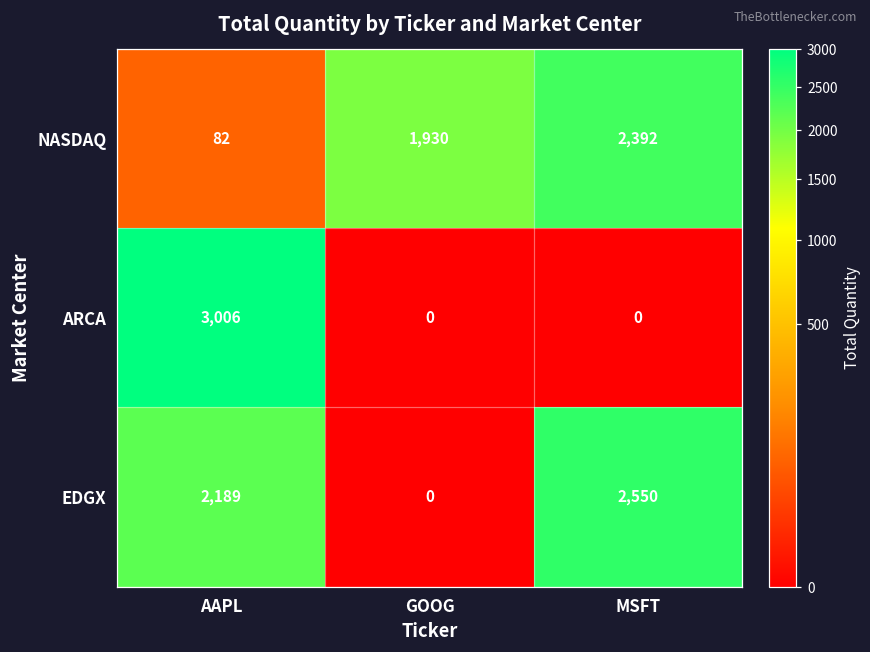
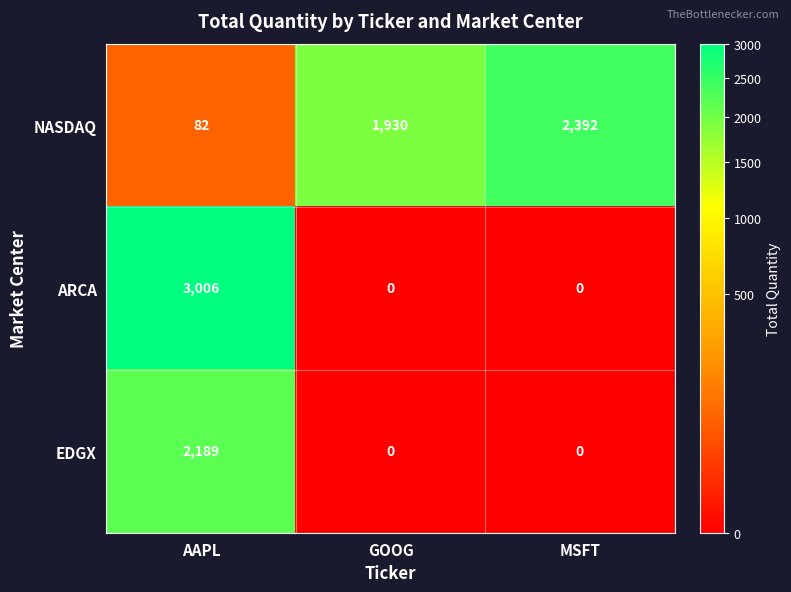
  {
    "NASDAQ": {
      "AAPL": "82",
      "GOOG": "1,930",
      "MSFT": "2,392"
    },
    "ARCA": {
      "AAPL": "3,006",
      "GOOG": "0",
      "MSFT": "0"
    },
    "EDGX": {
      "AAPL": "2,189",
      "GOOG": "0",
-     "MSFT": "2,550"
+     "MSFT": "0"
    }
  }
